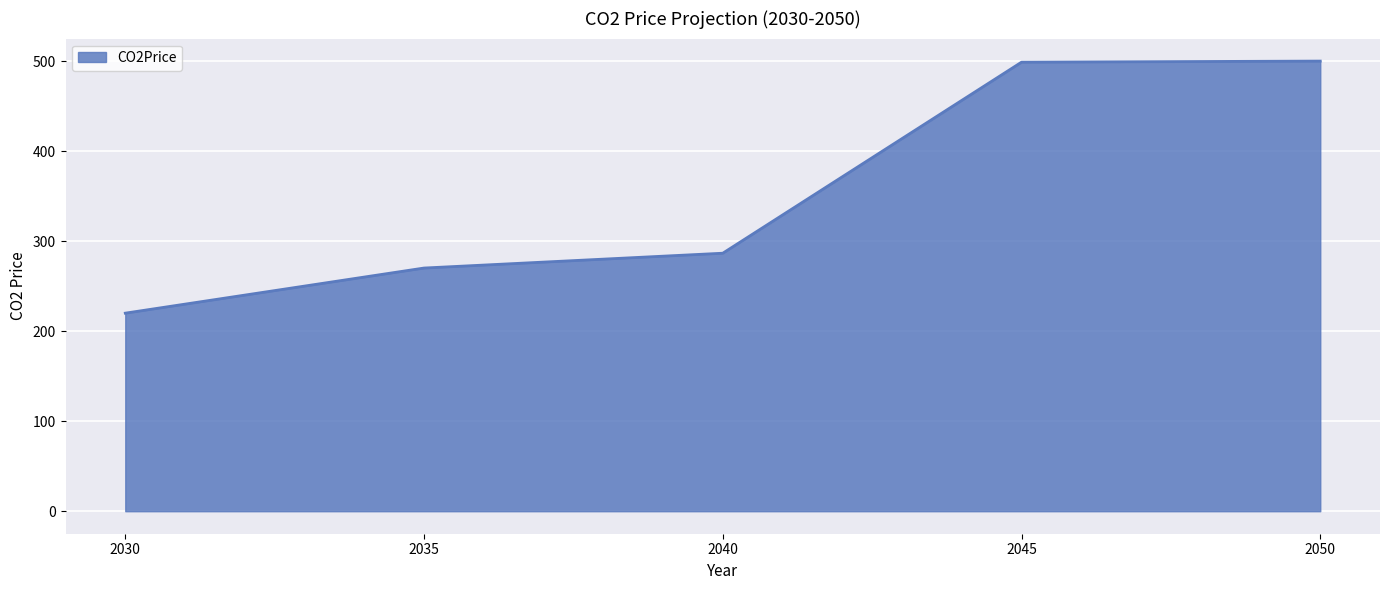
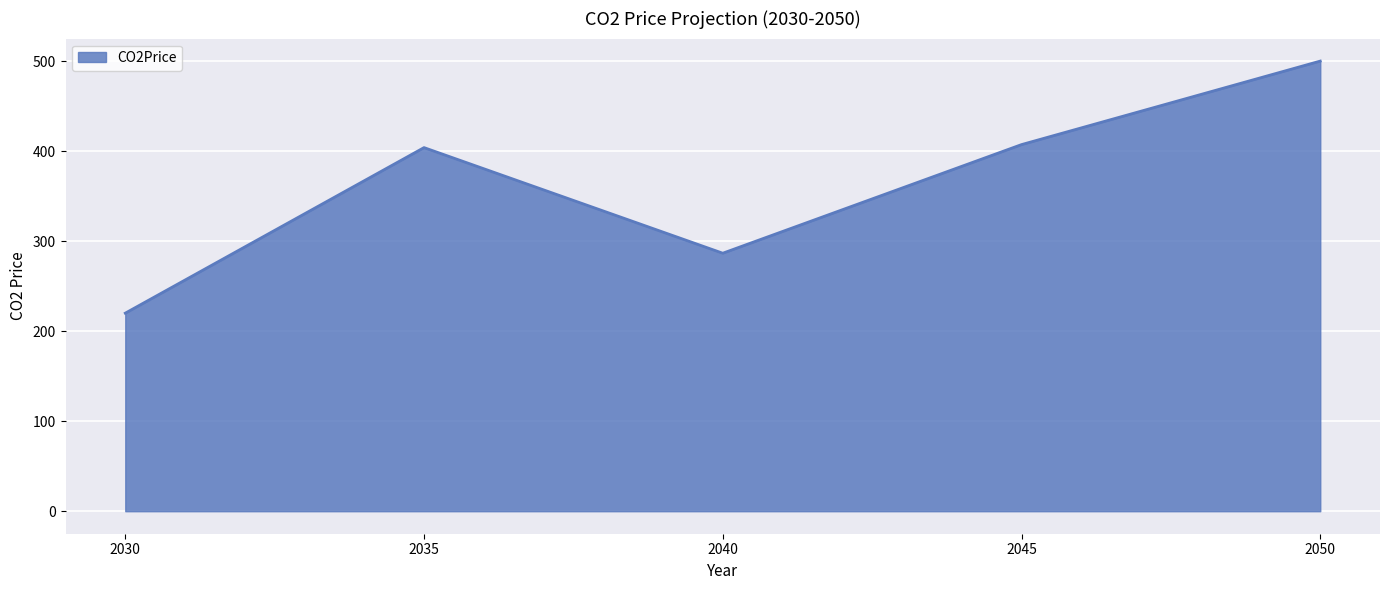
  {
    "2030": 220,
-   "2035": 270,
+   "2035": 400,
    "2040": 290,
-   "2045": 500,
+   "2045": 410,
    "2050": 500
  }
